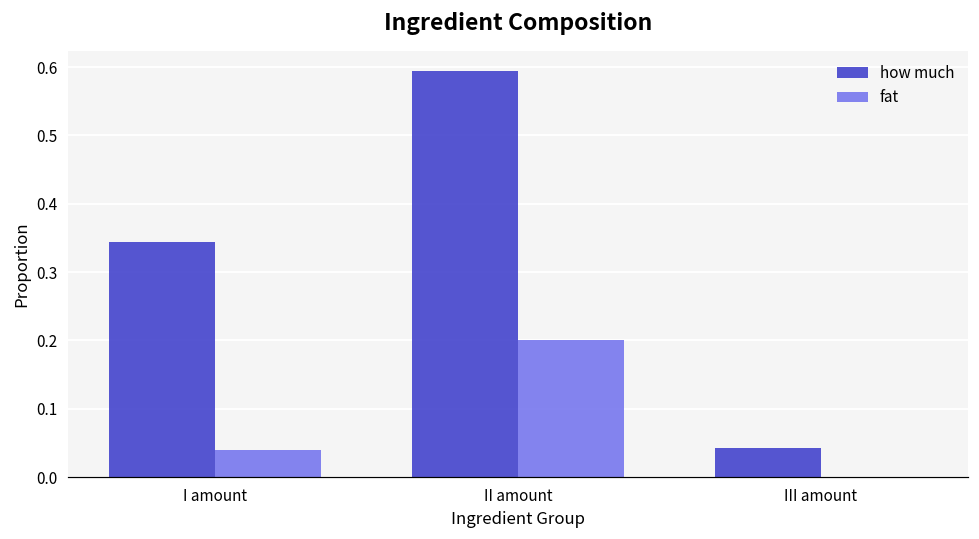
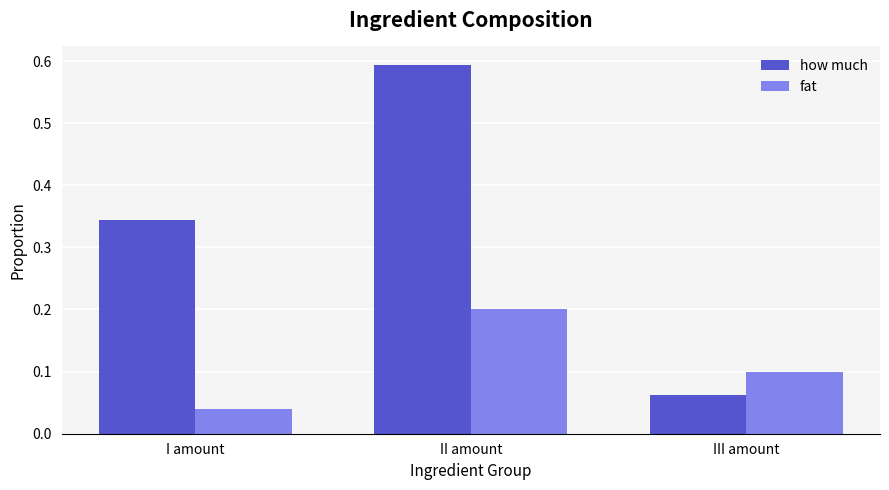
  {
    "how much": {
      "I amount": 0.34,
      "II amount": 0.59,
-     "III amount": 0.04
+     "III amount": 0.06
    },
    "fat": {
      "I amount": 0.04,
      "II amount": 0.2,
-     "III amount": 0.0
+     "III amount": 0.1
    }
  }
